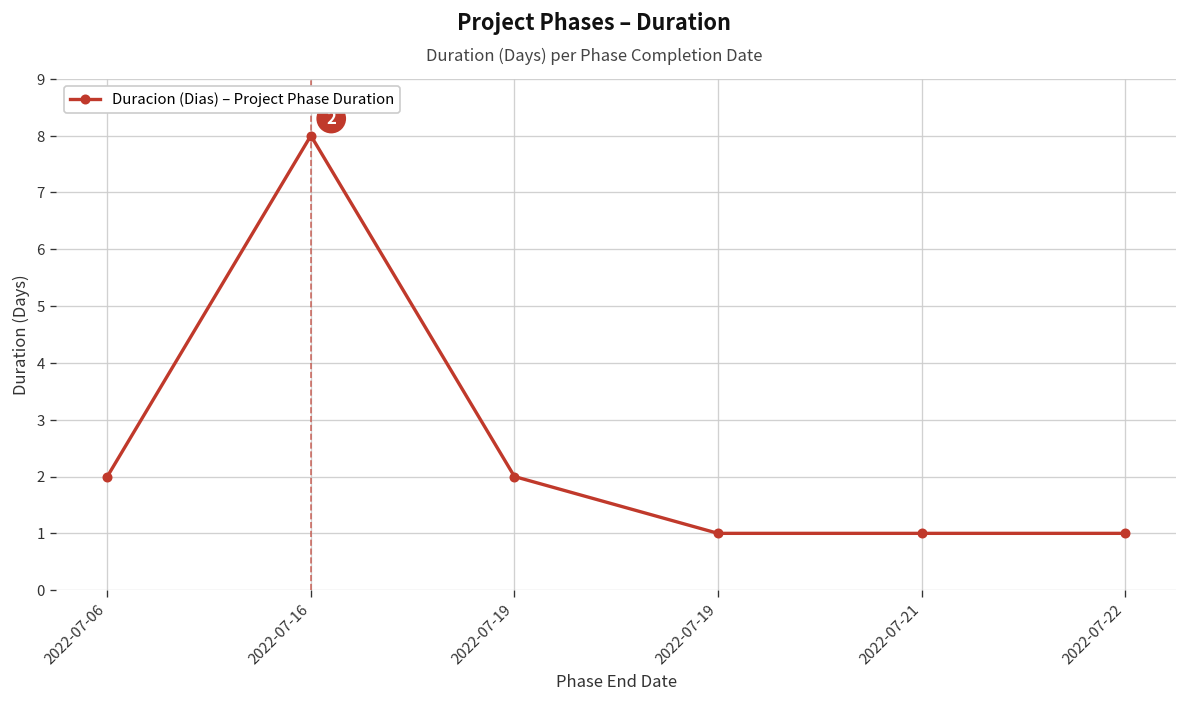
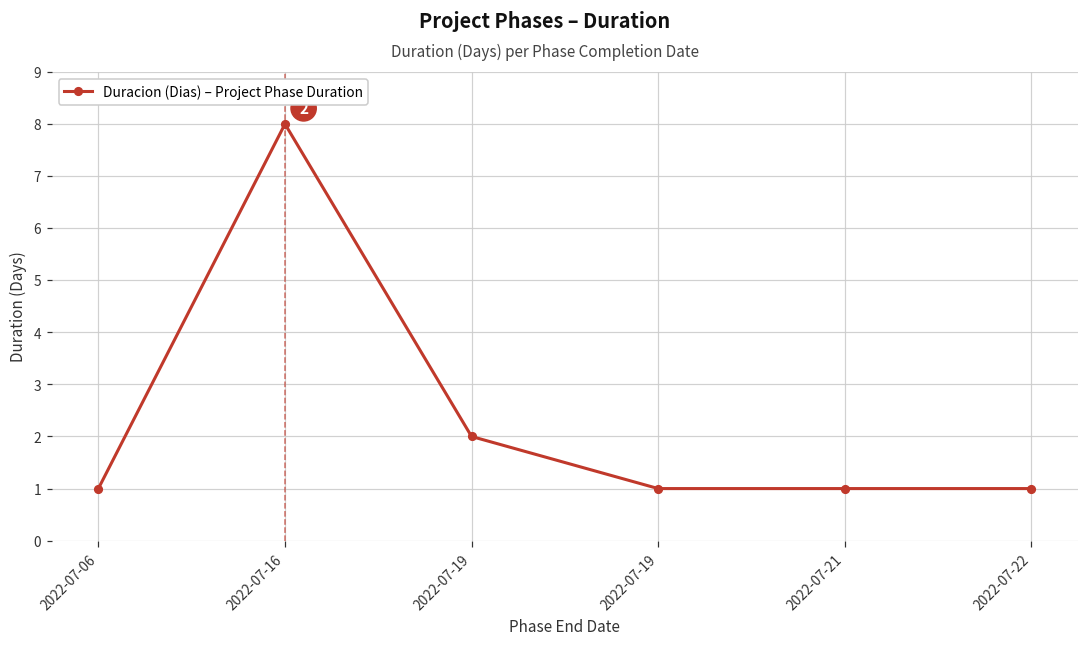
  {
-   "2022-07-06": 2,
+   "2022-07-06": 1,
    "2022-07-21": 1,
    "2022-07-22": 1
  }
